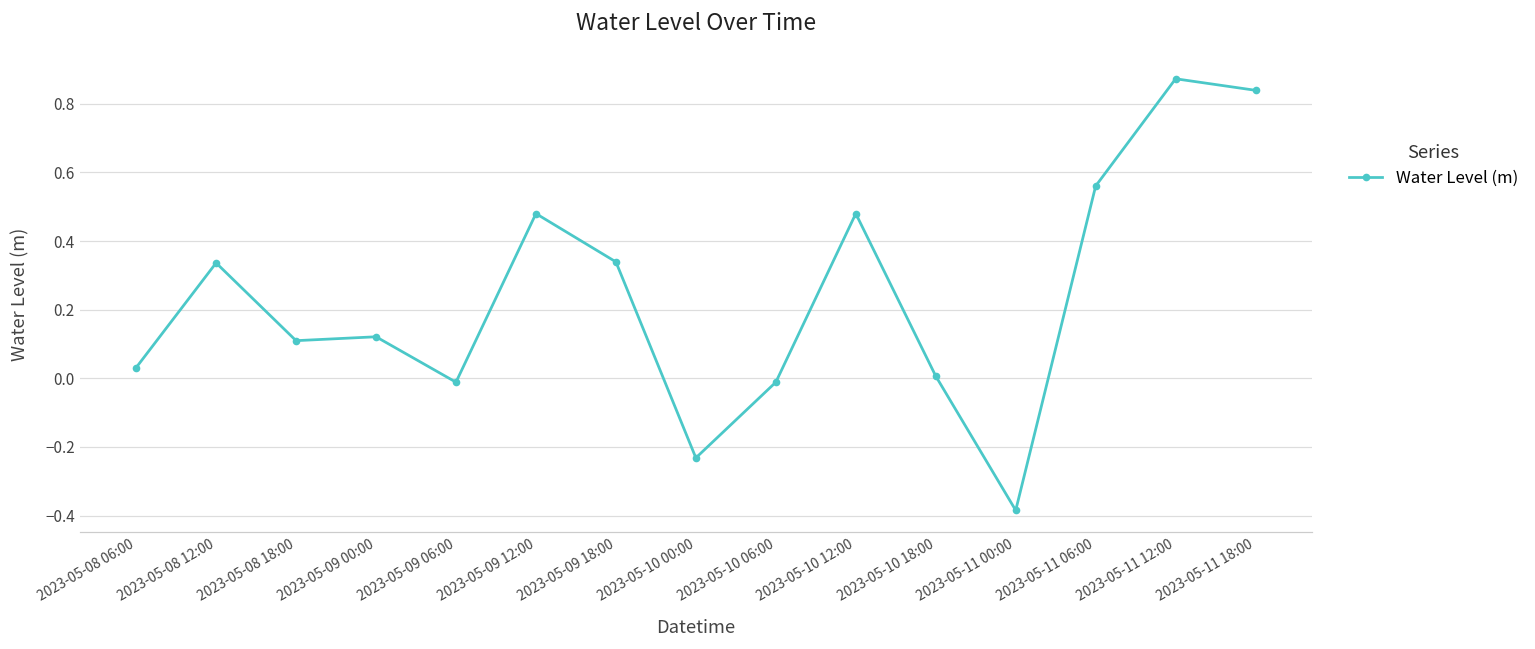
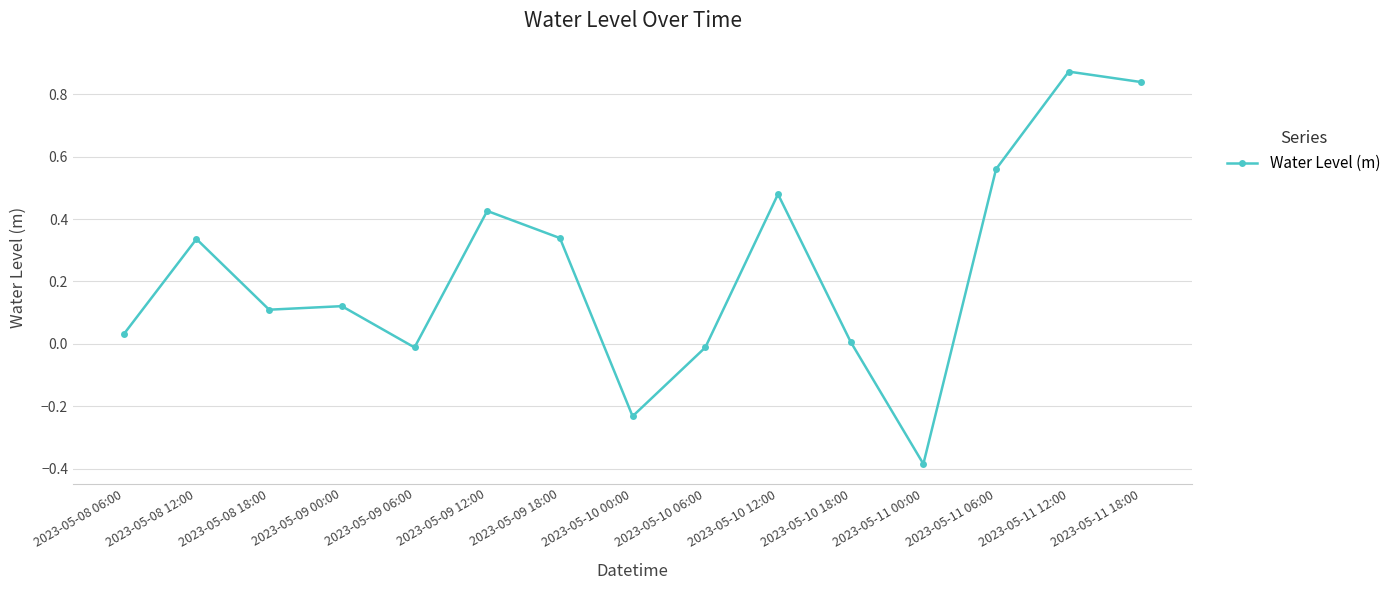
  {
    "2023-05-08 06:00": 0.03,
    "2023-05-08 12:00": 0.34,
    "2023-05-08 18:00": 0.11,
    "2023-05-09 00:00": 0.12,
    "2023-05-09 06:00": -0.01,
-   "2023-05-09 12:00": 0.48,
+   "2023-05-09 12:00": 0.43,
    "2023-05-09 18:00": 0.34,
    "2023-05-10 00:00": -0.23,
    "2023-05-10 06:00": -0.01,
    "2023-05-10 12:00": 0.48,
    "2023-05-10 18:00": 0.01,
    "2023-05-11 00:00": -0.38,
    "2023-05-11 06:00": 0.56,
    "2023-05-11 12:00": 0.87,
    "2023-05-11 18:00": 0.84
  }
